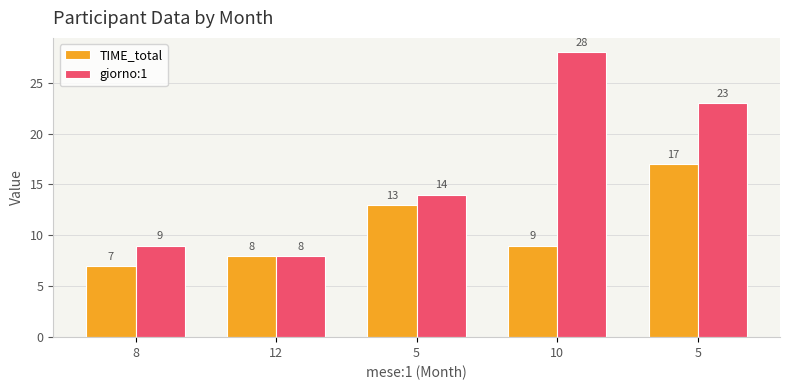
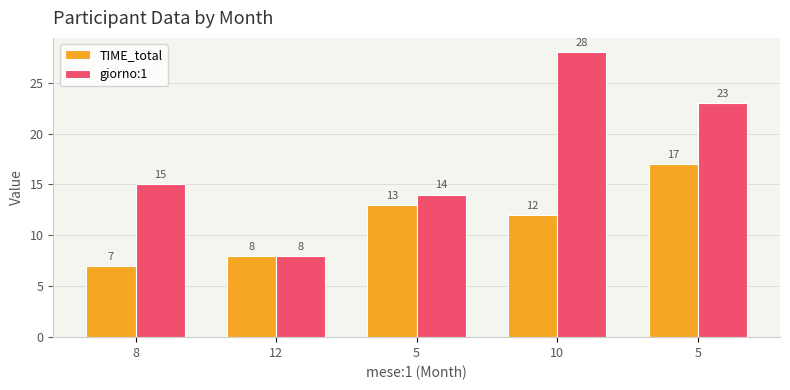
  {
    "TIME_total": {
      "8": 7,
      "12": 8,
-     "10": 9
+     "10": 12
    },
    "giorno:1": {
-     "8": 9,
+     "8": 15,
      "12": 8,
      "10": 28
    }
  }
